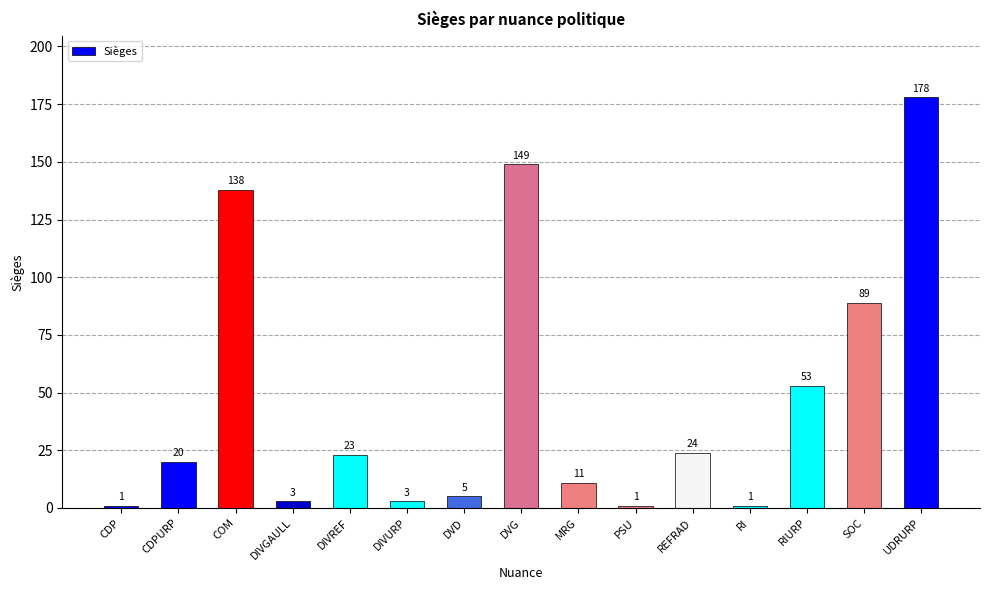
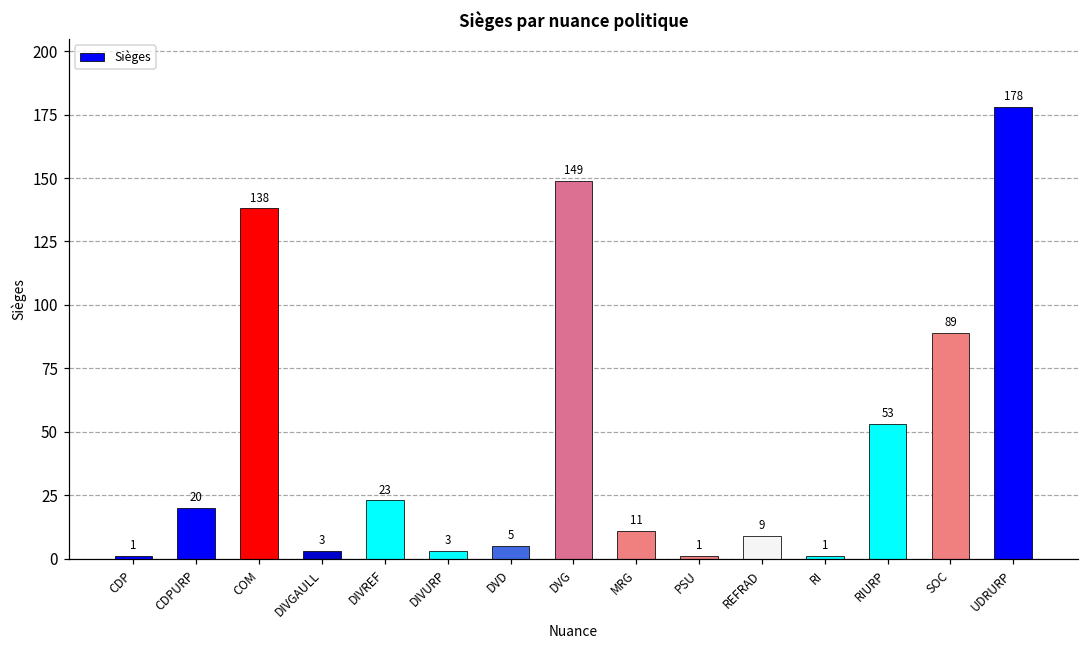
  {
    "CDP": 1,
    "CDPURP": 20,
    "COM": 138,
    "DIVGAULL": 3,
    "DIVREF": 23,
    "DIVURP": 3,
    "DVD": 5,
    "DVG": 149,
    "MRG": 11,
    "PSU": 1,
-   "REFRAD": 24,
+   "REFRAD": 9,
    "RI": 1,
    "RIURP": 53,
    "SOC": 89,
    "UDRURP": 178
  }
